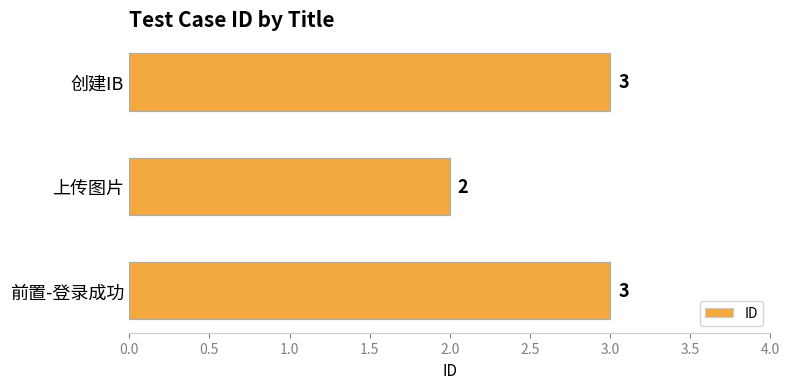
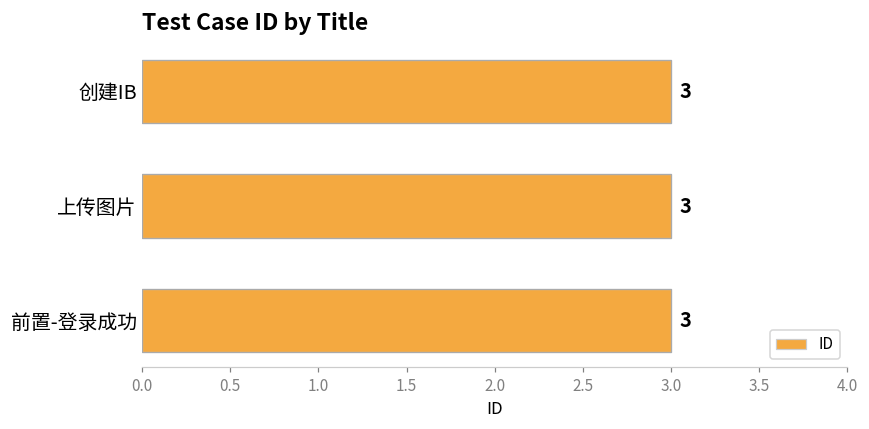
  {
    "创建IB": 3,
-   "上传图片": 2,
+   "上传图片": 3,
    "前置-登录成功": 3
  }
